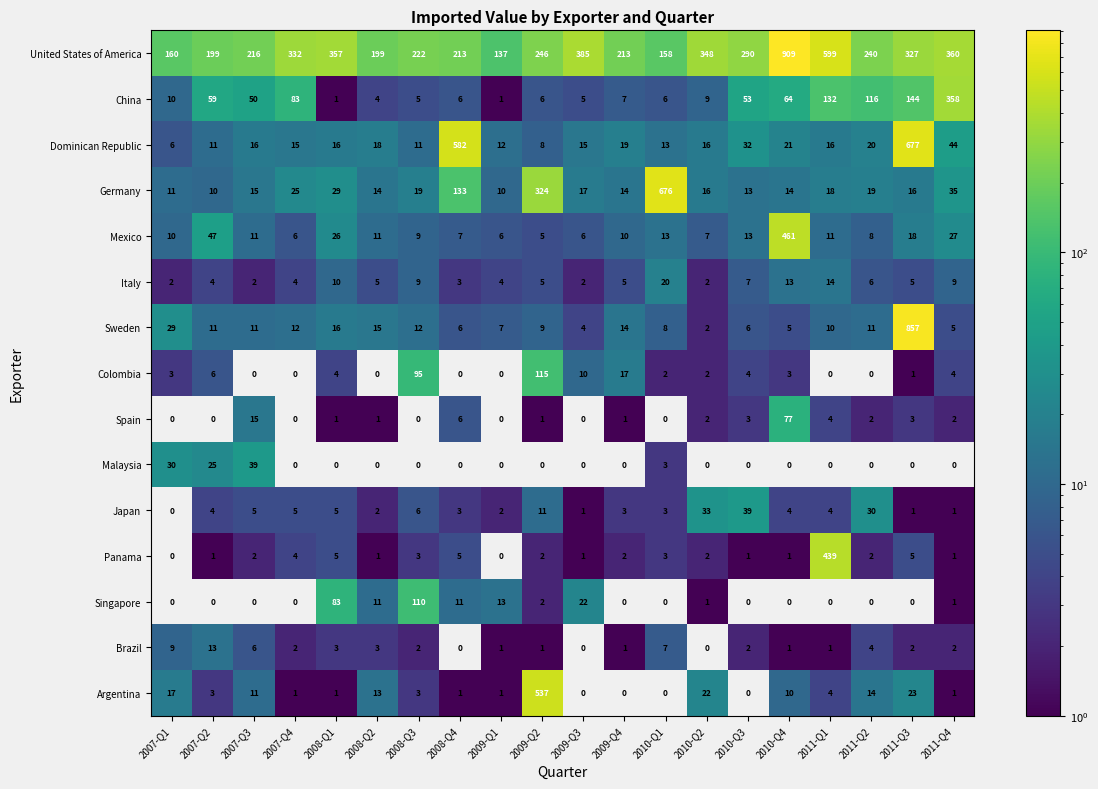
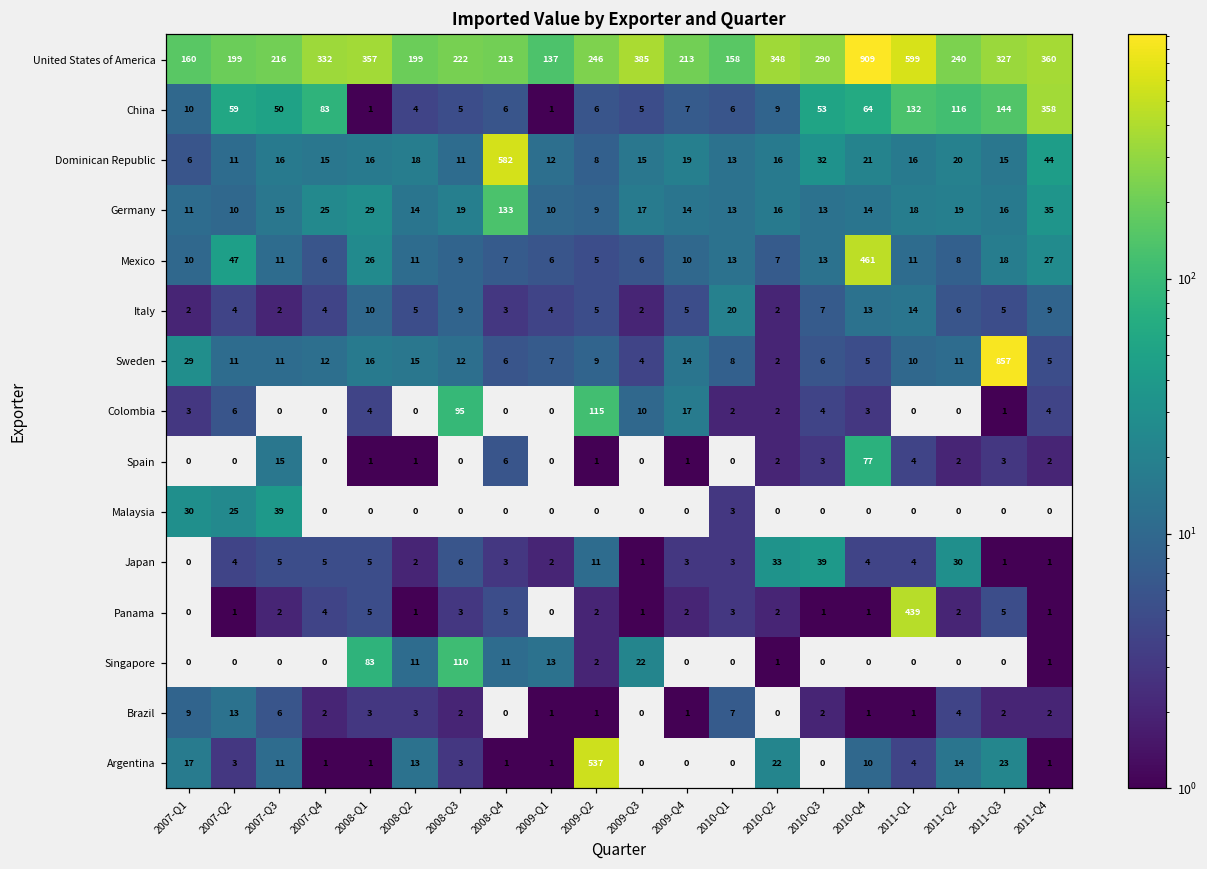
  {
    "Dominican Republic": {
      "2007-Q1": 6,
      "2007-Q2": 11,
      "2007-Q3": 16,
      "2007-Q4": 15,
      "2008-Q1": 16,
      "2008-Q2": 18,
      "2008-Q3": 11,
      "2008-Q4": 582,
      "2009-Q1": 12,
      "2009-Q2": 8,
      "2009-Q3": 15,
      "2009-Q4": 19,
      "2010-Q1": 13,
      "2010-Q2": 16,
      "2010-Q3": 32,
      "2010-Q4": 21,
      "2011-Q1": 16,
      "2011-Q2": 20,
-     "2011-Q3": 677,
+     "2011-Q3": 15,
      "2011-Q4": 44
    },
    "Germany": {
      "2007-Q1": 11,
      "2007-Q2": 10,
      "2007-Q3": 15,
      "2007-Q4": 25,
      "2008-Q1": 29,
      "2008-Q2": 14,
      "2008-Q3": 19,
      "2008-Q4": 133,
      "2009-Q1": 10,
-     "2009-Q2": 324,
+     "2009-Q2": 9,
      "2009-Q3": 17,
      "2009-Q4": 14,
-     "2010-Q1": 676,
+     "2010-Q1": 13,
      "2010-Q2": 16,
      "2010-Q3": 13,
      "2010-Q4": 14,
      "2011-Q1": 18,
      "2011-Q2": 19,
      "2011-Q3": 16,
      "2011-Q4": 35
    }
  }
